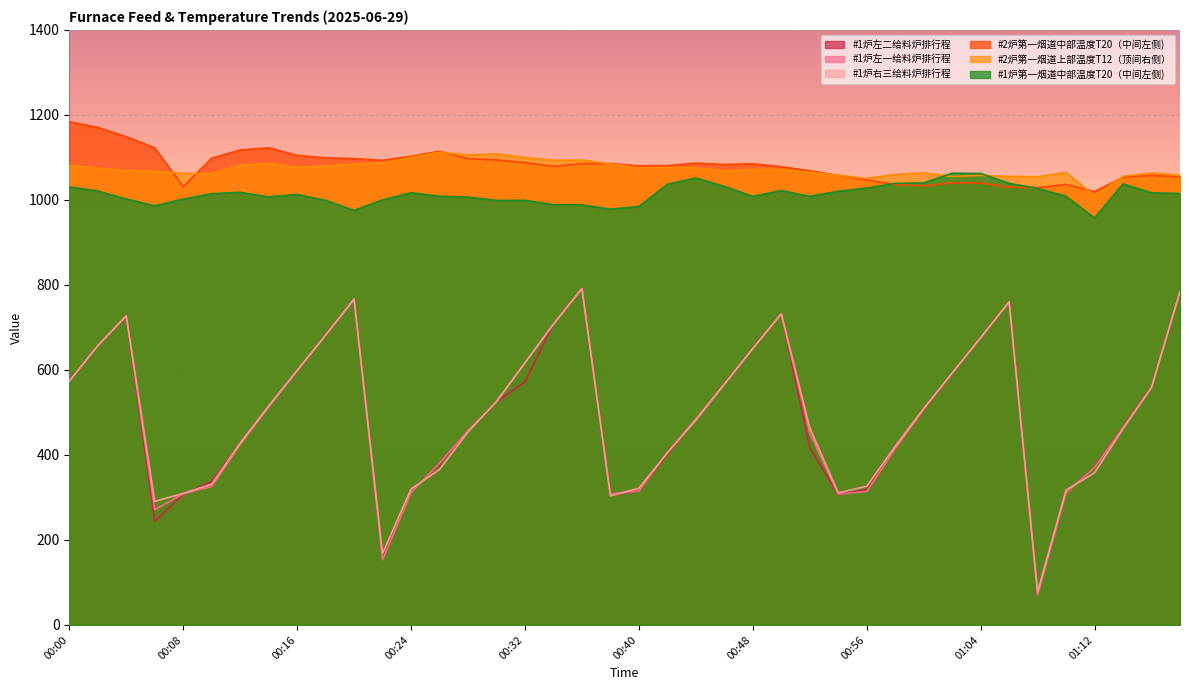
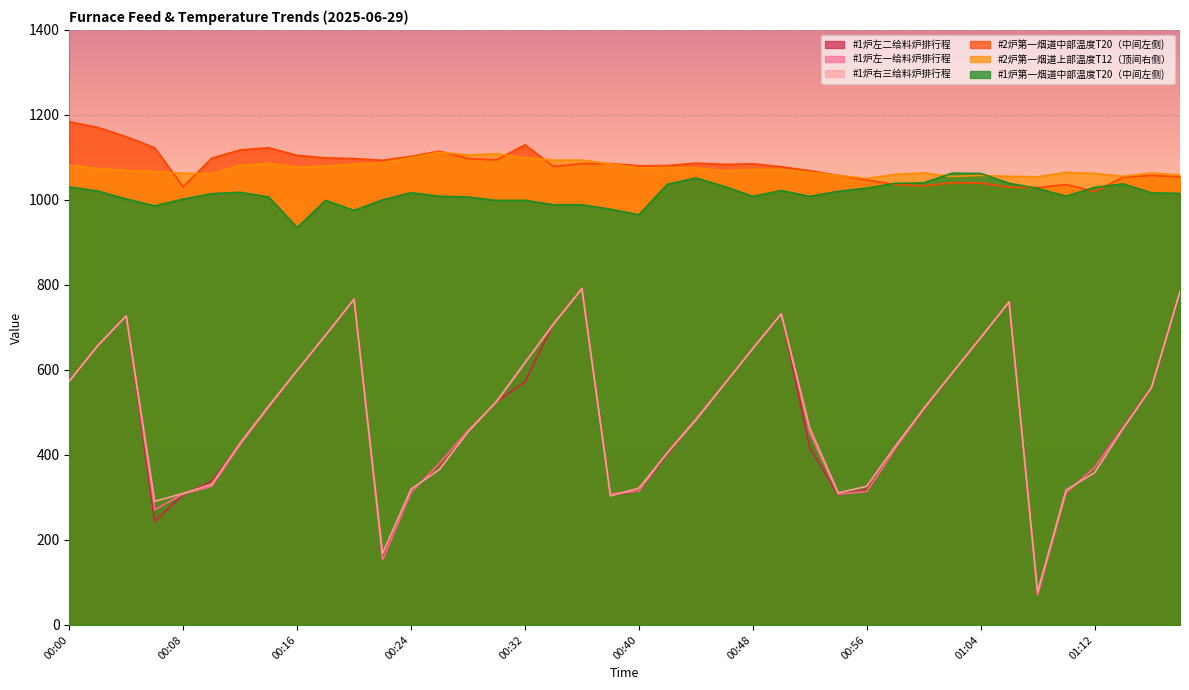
  {
    "#1炉左二给料炉排行程": {
      "00:32": 570
    },
    "#2炉第一烟道中部温度T20（中间左侧)": {
      "00:00": 1180,
      "00:08": 1030,
      "00:16": 1100,
-     "00:32": 1090,
+     "00:32": 1130,
      "00:48": 1090,
      "01:04": 1040,
      "01:12": 1020
    },
    "#2炉第一烟道上部温度T12（顶间右侧）": {
      "00:00": 1080,
      "00:08": 1060,
      "00:16": 1080,
      "00:32": 1100,
      "00:48": 1070,
-     "01:12": 1010
+     "01:12": 1060
    },
    "#1炉第一烟道中部温度T20（中间左侧)": {
      "00:00": 1030,
      "00:08": 1000,
-     "00:16": 1010,
+     "00:16": 930,
      "00:24": 1020,
      "00:32": 1000,
-     "00:40": 980,
+     "00:40": 970,
      "00:48": 1010,
      "00:56": 1030,
-     "01:12": 960
+     "01:12": 1030
    }
  }
